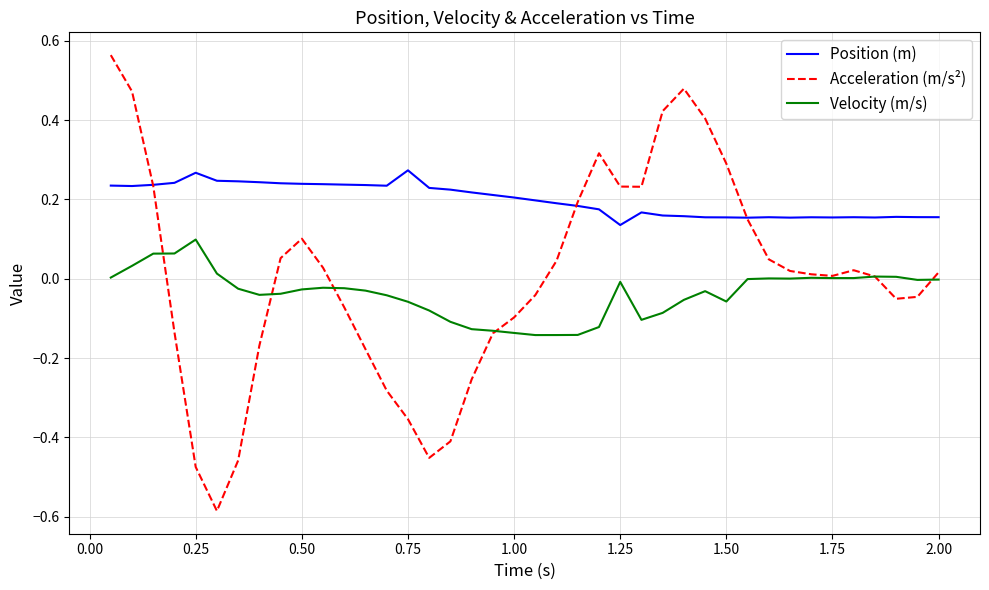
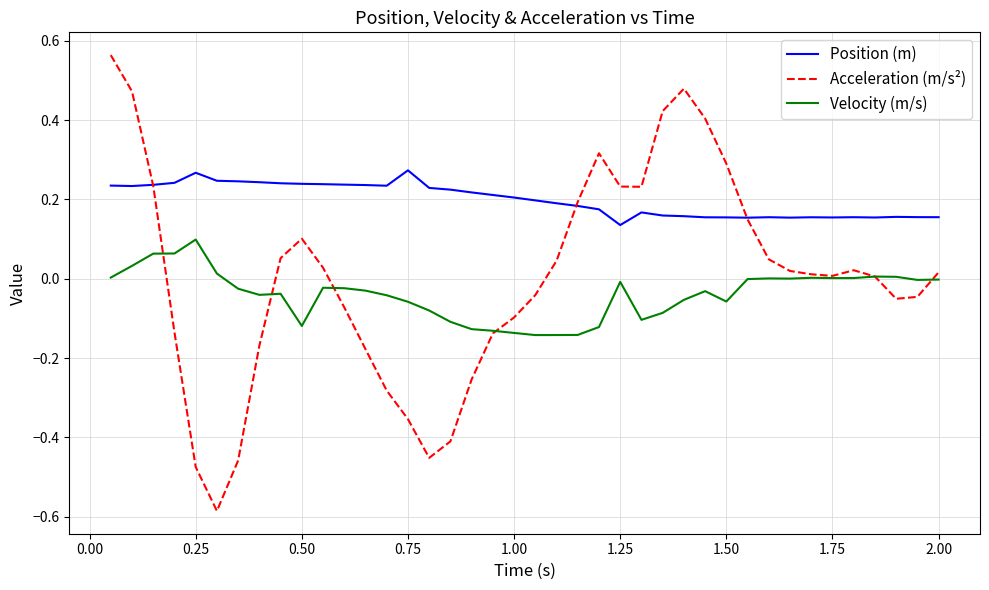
  {
    "Position (m)": {
      "0.25": 0.27,
      "0.50": 0.24,
      "0.75": 0.27,
      "1.00": 0.20,
      "1.25": 0.14,
      "1.50": 0.15,
      "1.75": 0.15,
      "2.00": 0.16
    },
    "Acceleration (m/s²)": {
      "0.25": -0.47,
      "0.50": 0.10,
      "0.75": -0.35,
      "1.00": -0.10,
      "1.25": 0.23,
      "1.50": 0.29,
      "2.00": 0.02
    },
    "Velocity (m/s)": {
      "0.25": 0.10,
-     "0.50": -0.03,
+     "0.50": -0.12,
      "0.75": -0.06,
      "1.00": -0.14,
      "1.25": -0.01,
      "1.50": -0.06,
      "2.00": 0.00
    }
  }
